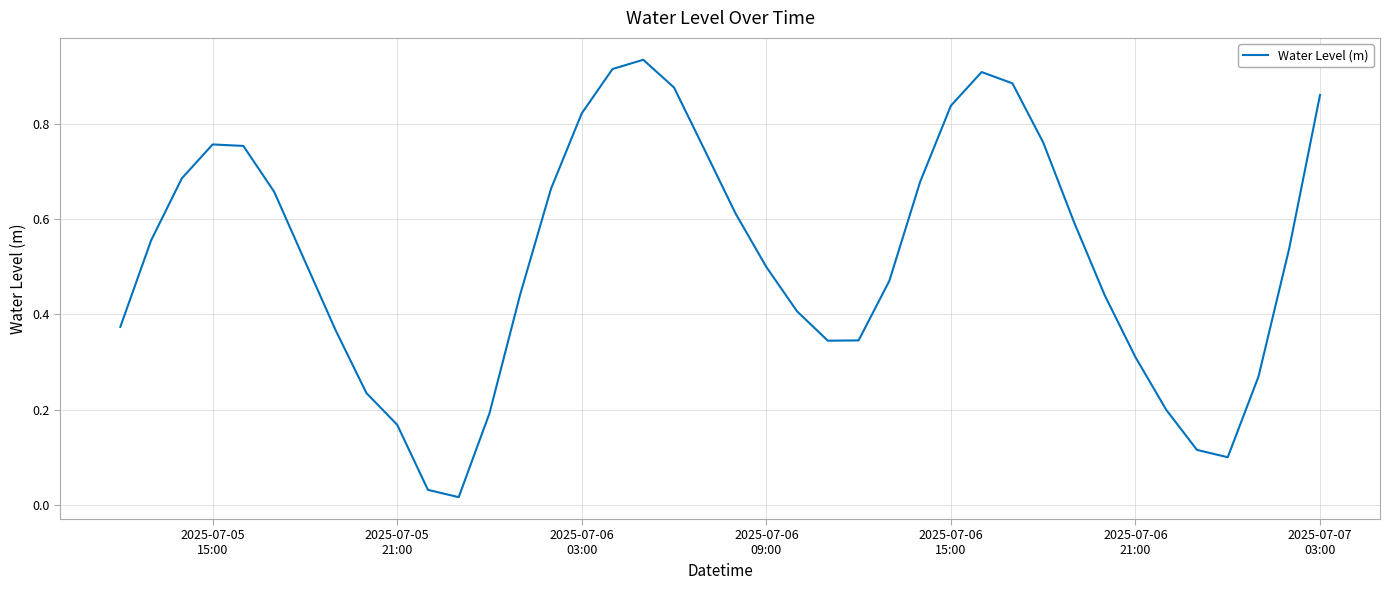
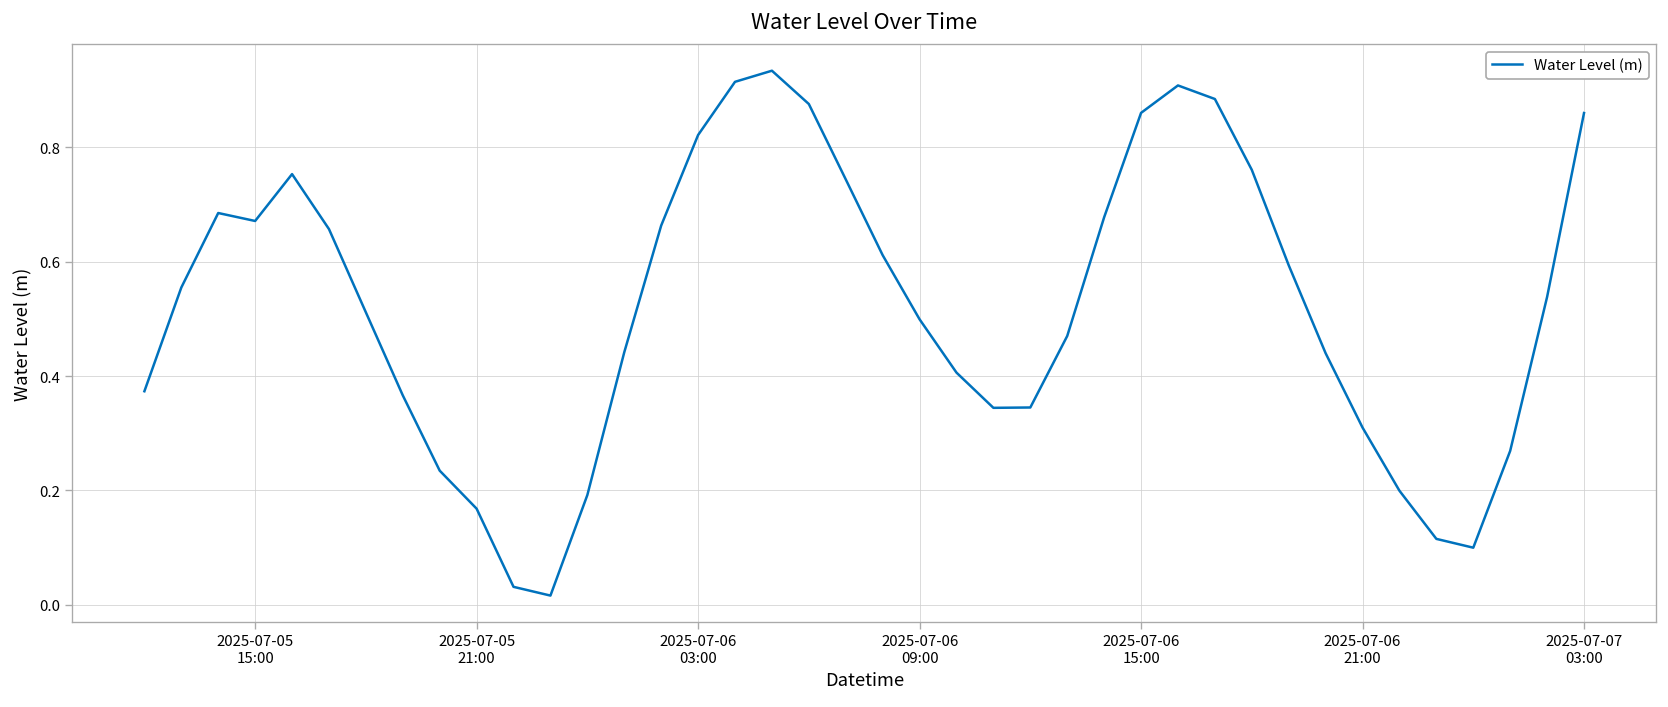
  {
-   "2025-07-05 15:00": 0.76,
+   "2025-07-05 15:00": 0.67,
    "2025-07-05 21:00": 0.17,
    "2025-07-06 03:00": 0.82,
    "2025-07-06 09:00": 0.50,
-   "2025-07-06 15:00": 0.84,
+   "2025-07-06 15:00": 0.86,
    "2025-07-06 21:00": 0.31,
    "2025-07-07 03:00": 0.86
  }
